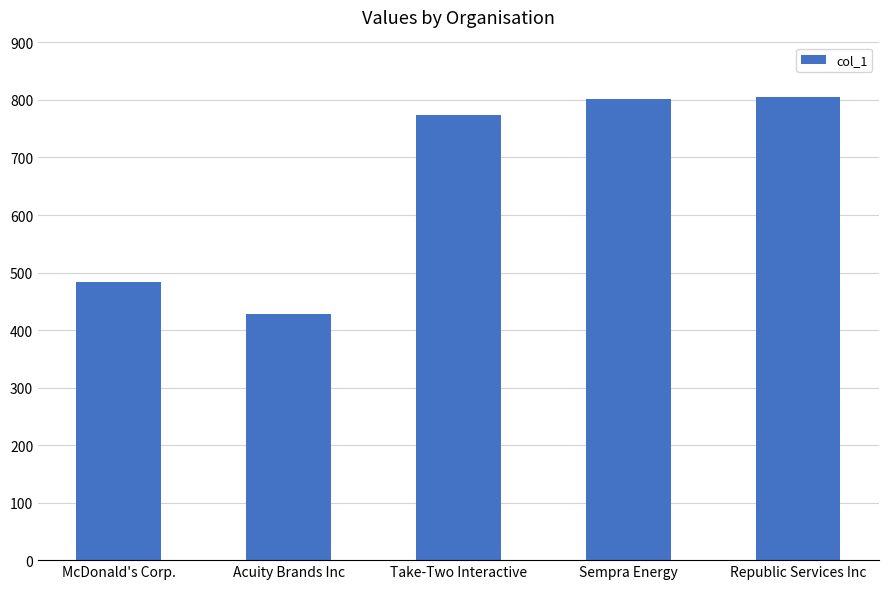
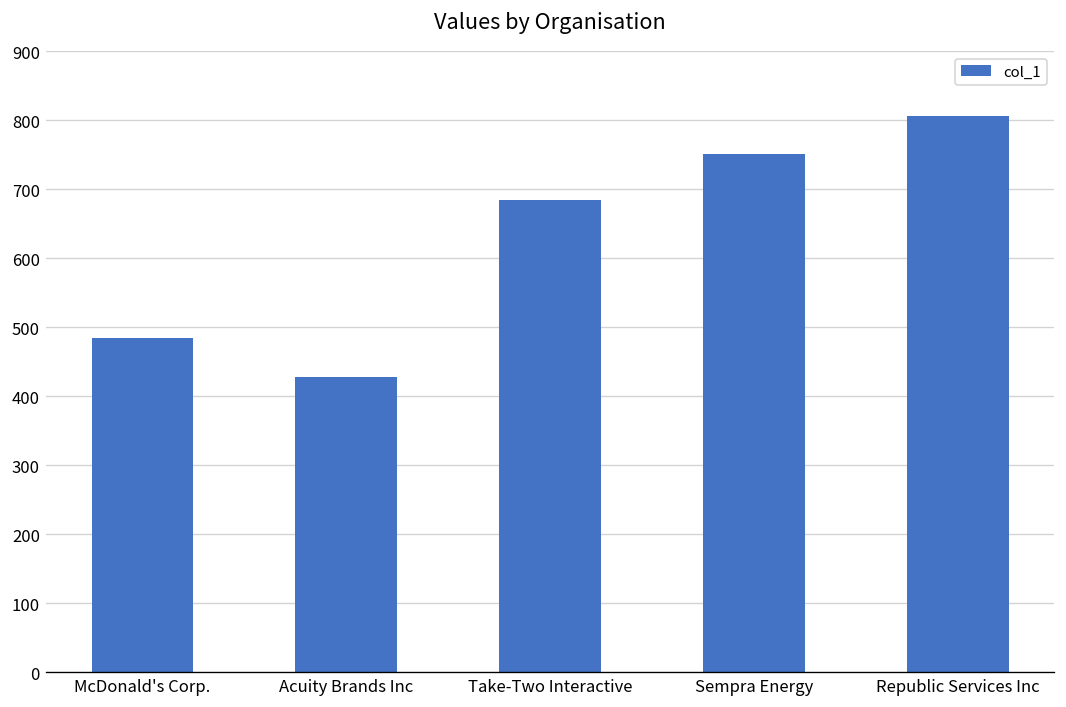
  {
    "McDonald's Corp.": 480,
    "Acuity Brands Inc": 430,
-   "Take-Two Interactive": 770,
-   "Sempra Energy": 800,
+   "Take-Two Interactive": 680,
+   "Sempra Energy": 750,
    "Republic Services Inc": 810
  }
